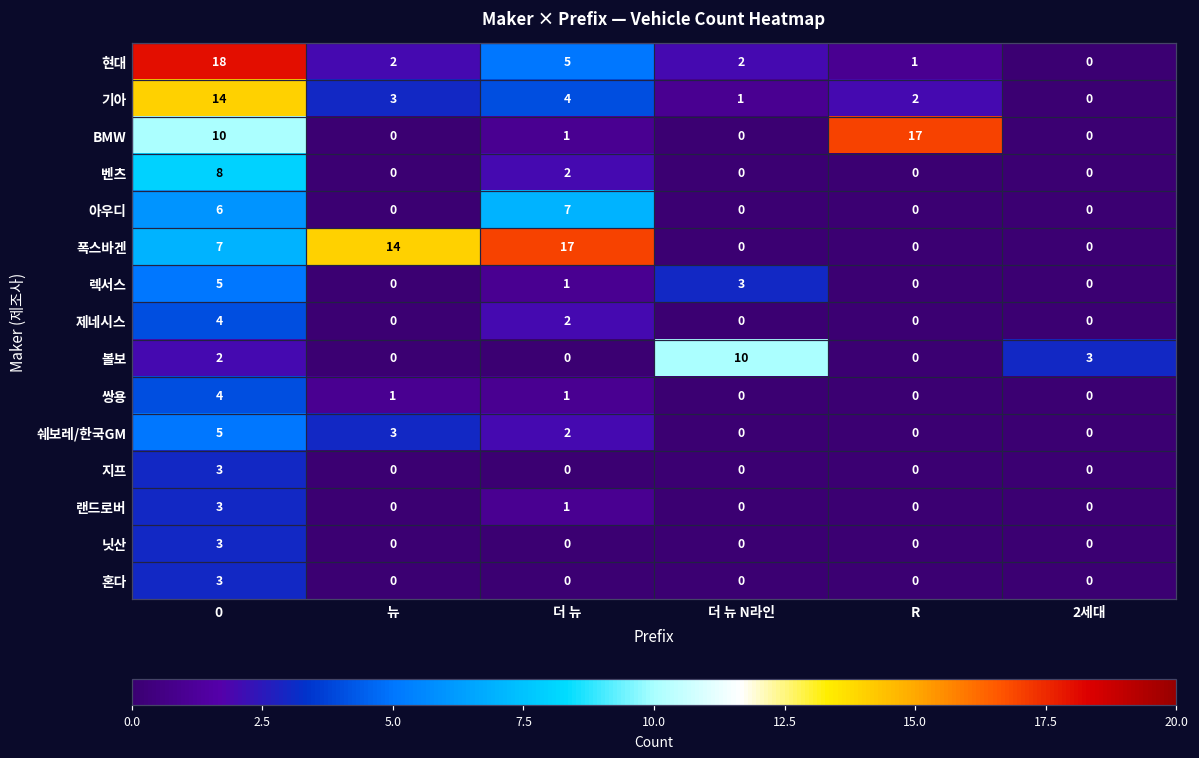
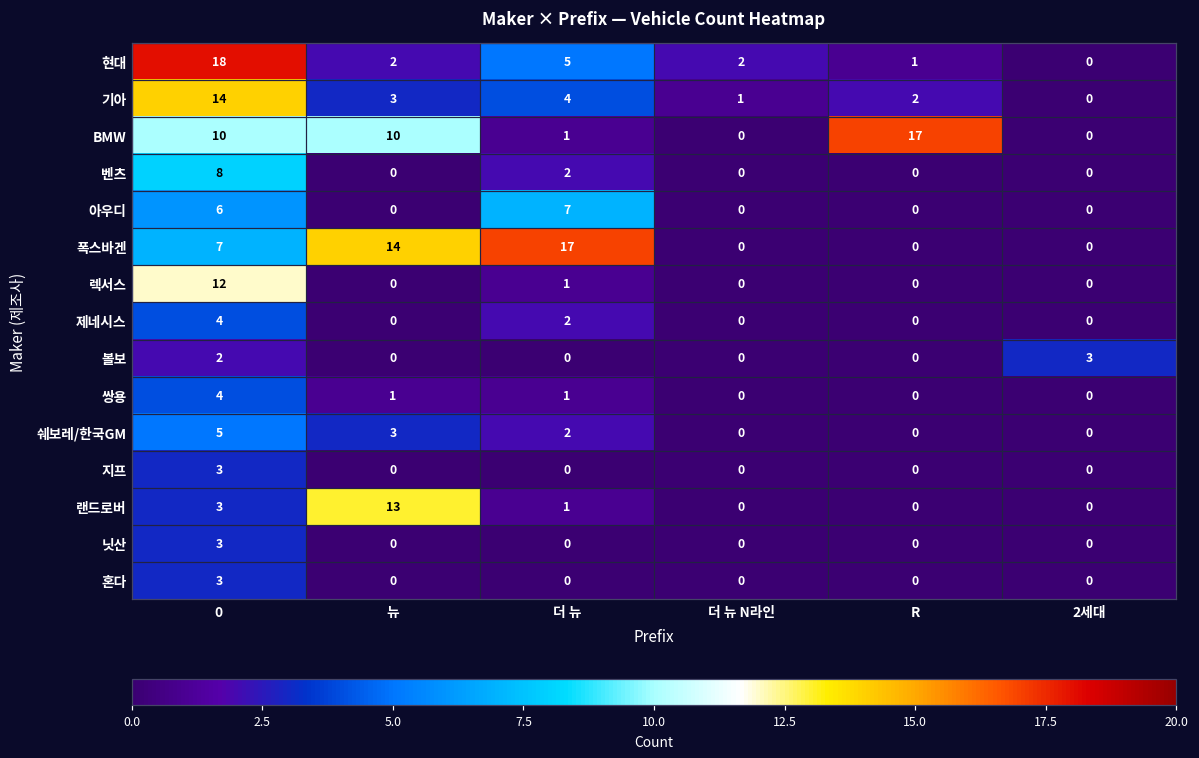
  {
    "현대": {
      "0": 18,
      "뉴": 2,
      "더 뉴": 5,
      "더 뉴 N라인": 2,
      "R": 1,
      "2세대": 0
    },
    "기아": {
      "0": 14,
      "뉴": 3,
      "더 뉴": 4,
      "더 뉴 N라인": 1,
      "R": 2,
      "2세대": 0
    },
    "BMW": {
      "0": 10,
-     "뉴": 0,
+     "뉴": 10,
      "더 뉴": 1,
      "더 뉴 N라인": 0,
      "R": 17,
      "2세대": 0
    },
    "벤츠": {
      "0": 8,
      "뉴": 0,
      "더 뉴": 2,
      "더 뉴 N라인": 0,
      "R": 0,
      "2세대": 0
    },
    "아우디": {
      "0": 6,
      "뉴": 0,
      "더 뉴": 7,
      "더 뉴 N라인": 0,
      "R": 0,
      "2세대": 0
    },
    "폭스바겐": {
      "0": 7,
      "뉴": 14,
      "더 뉴": 17,
      "더 뉴 N라인": 0,
      "R": 0,
      "2세대": 0
    },
    "렉서스": {
-     "0": 5,
+     "0": 12,
      "뉴": 0,
      "더 뉴": 1,
-     "더 뉴 N라인": 3,
+     "더 뉴 N라인": 0,
      "R": 0,
      "2세대": 0
    },
    "제네시스": {
      "0": 4,
      "뉴": 0,
      "더 뉴": 2,
      "더 뉴 N라인": 0,
      "R": 0,
      "2세대": 0
    },
    "볼보": {
      "0": 2,
      "뉴": 0,
      "더 뉴": 0,
-     "더 뉴 N라인": 10,
+     "더 뉴 N라인": 0,
      "R": 0,
      "2세대": 3
    },
    "쌍용": {
      "0": 4,
      "뉴": 1,
      "더 뉴": 1,
      "더 뉴 N라인": 0,
      "R": 0,
      "2세대": 0
    },
    "쉐보레/한국GM": {
      "0": 5,
      "뉴": 3,
      "더 뉴": 2,
      "더 뉴 N라인": 0,
      "R": 0,
      "2세대": 0
    },
    "지프": {
      "0": 3,
      "뉴": 0,
      "더 뉴": 0,
      "더 뉴 N라인": 0,
      "R": 0,
      "2세대": 0
    },
    "랜드로버": {
      "0": 3,
-     "뉴": 0,
+     "뉴": 13,
      "더 뉴": 1,
      "더 뉴 N라인": 0,
      "R": 0,
      "2세대": 0
    },
    "닛산": {
      "0": 3,
      "뉴": 0,
      "더 뉴": 0,
      "더 뉴 N라인": 0,
      "R": 0,
      "2세대": 0
    },
    "혼다": {
      "0": 3,
      "뉴": 0,
      "더 뉴": 0,
      "더 뉴 N라인": 0,
      "R": 0,
      "2세대": 0
    }
  }
